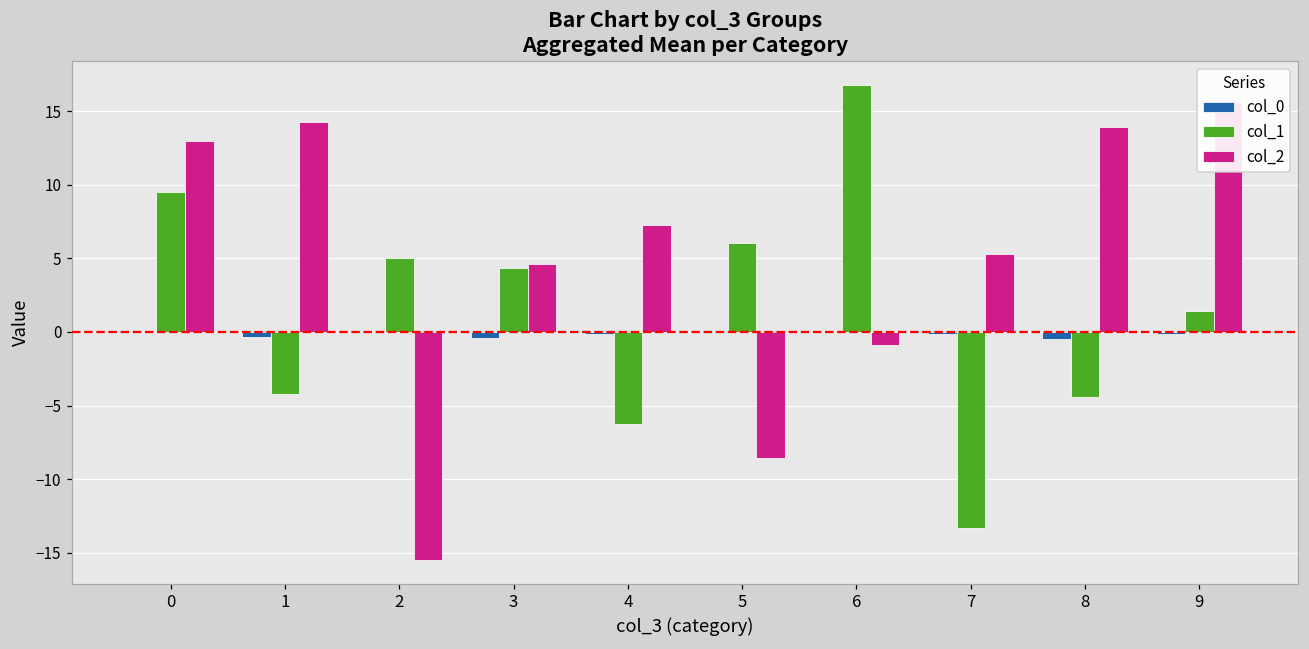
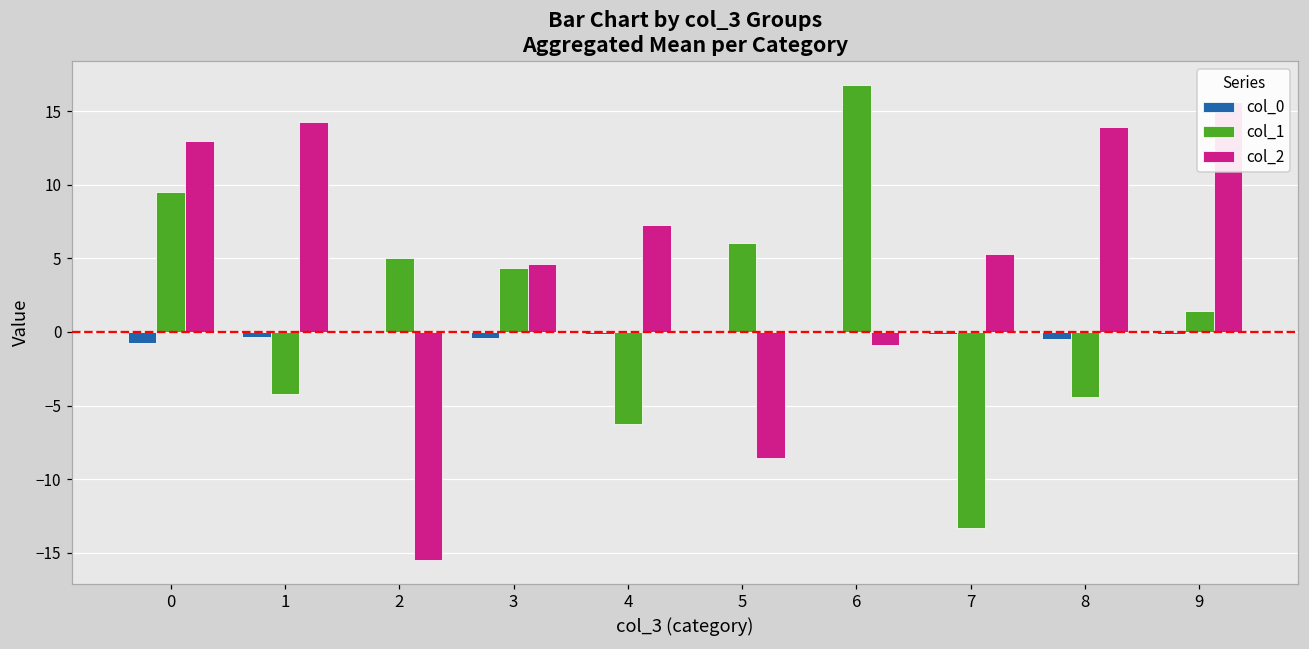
  {
    "col_0": {
-     "0": 0.0,
+     "0": -0.8,
      "1": -0.3,
      "3": -0.4,
      "8": -0.5
    },
    "col_1": {
      "0": 9.5,
      "1": -4.2,
      "2": 5.0,
      "3": 4.3,
      "4": -6.3,
      "5": 6.0,
      "6": 16.8,
      "7": -13.3,
      "8": -4.4,
      "9": 1.4
    },
    "col_2": {
      "0": 13.0,
      "1": 14.3,
      "2": -15.5,
      "3": 4.6,
      "4": 7.3,
      "5": -8.6,
      "6": -0.9,
      "7": 5.3,
      "8": 14.0
    }
  }
